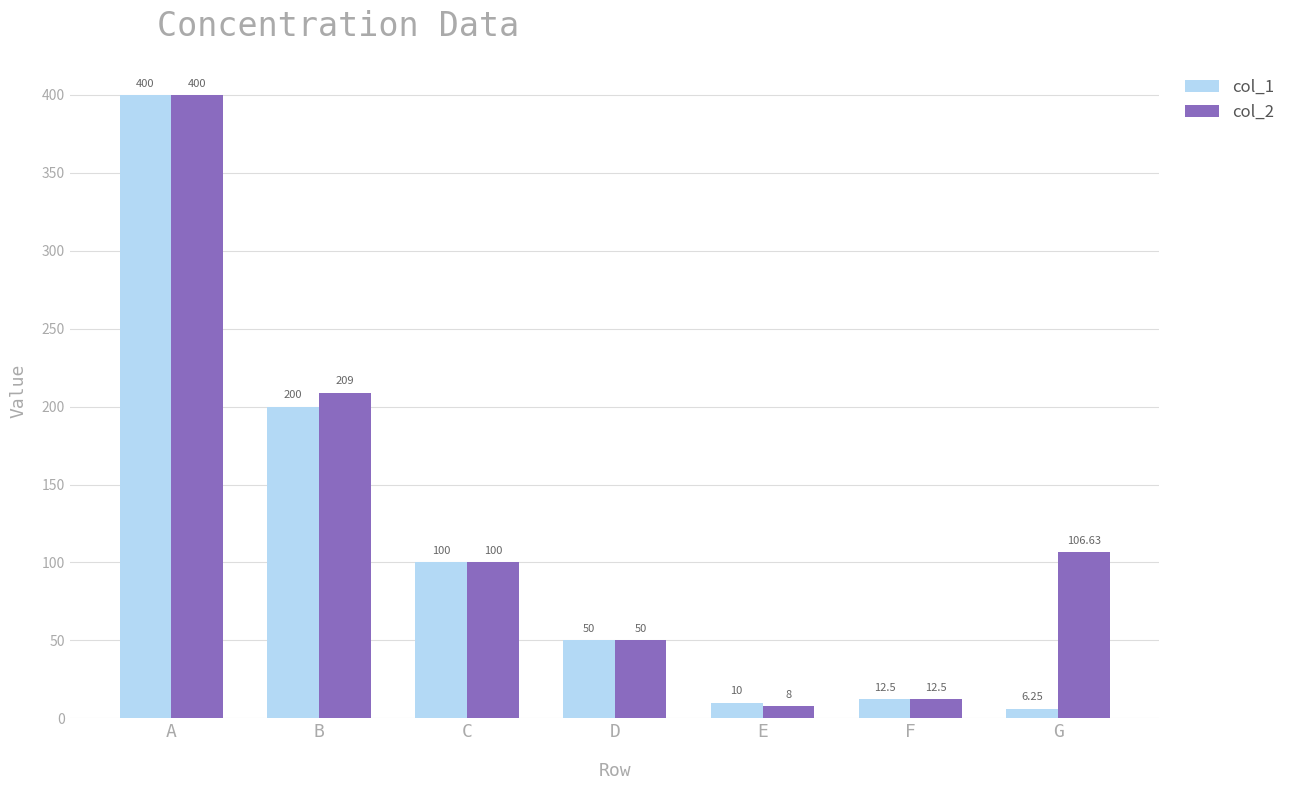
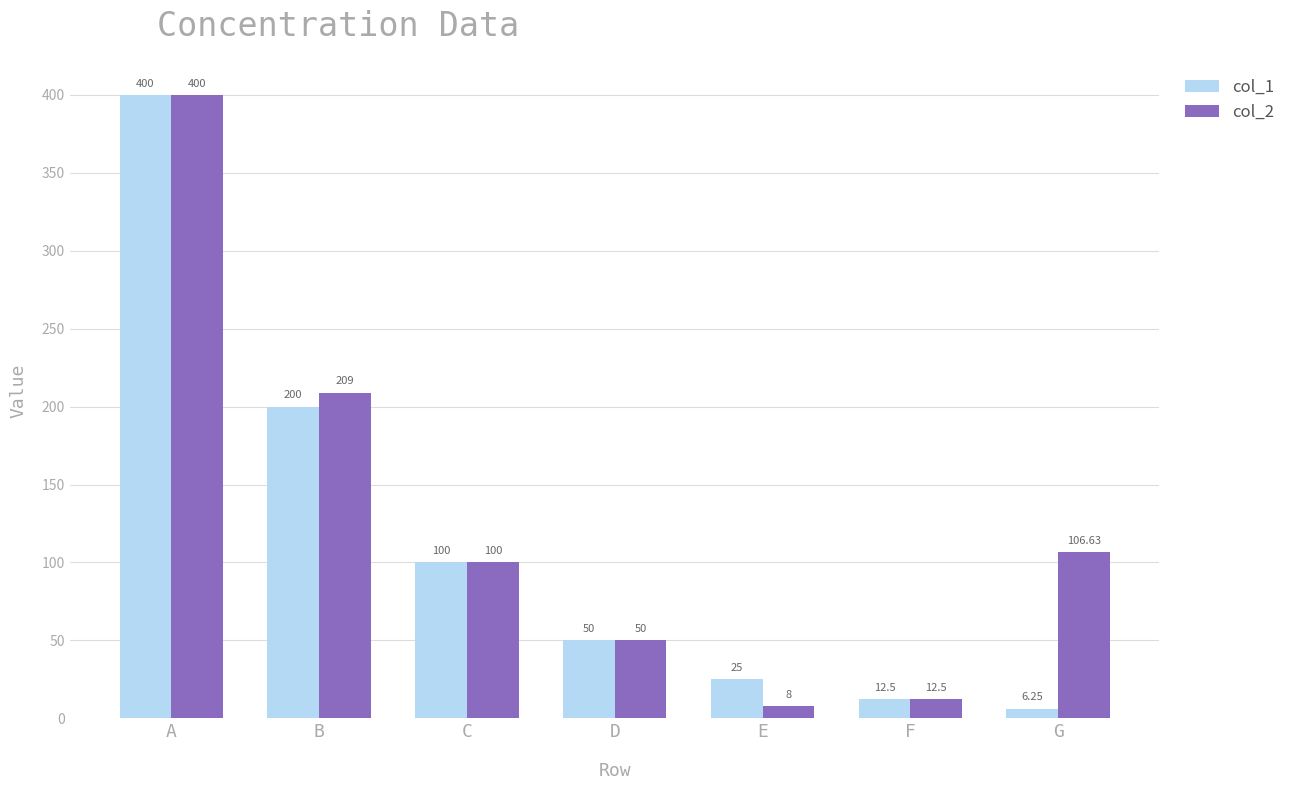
  {
    "col_1": {
      "A": 400,
      "B": 200,
      "C": 100,
      "D": 50,
-     "E": 10,
+     "E": 25,
      "F": 12.5,
      "G": 6.25
    },
    "col_2": {
      "A": 400,
      "B": 209,
      "C": 100,
      "D": 50,
      "E": 8,
      "F": 12.5,
      "G": 106.63
    }
  }
